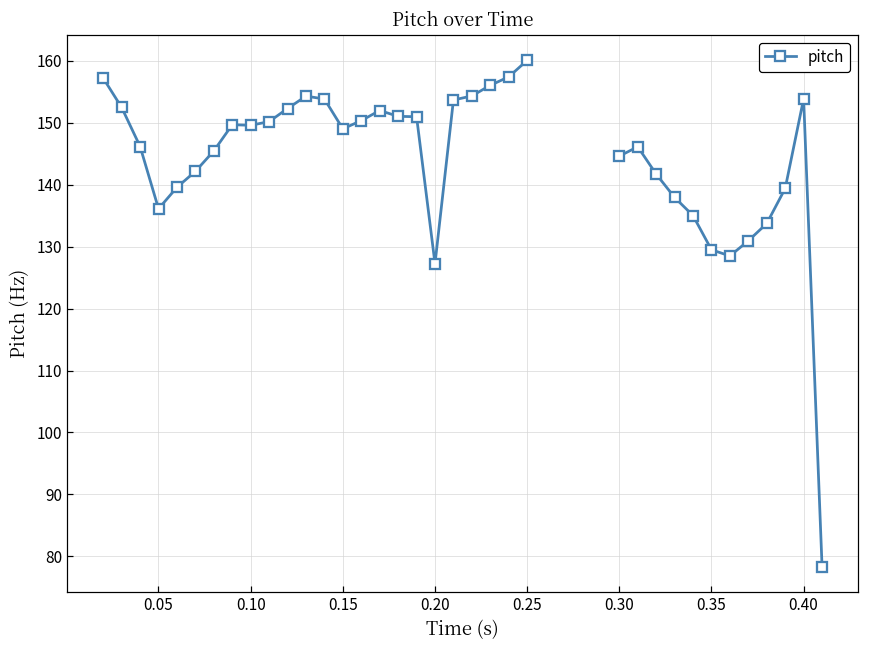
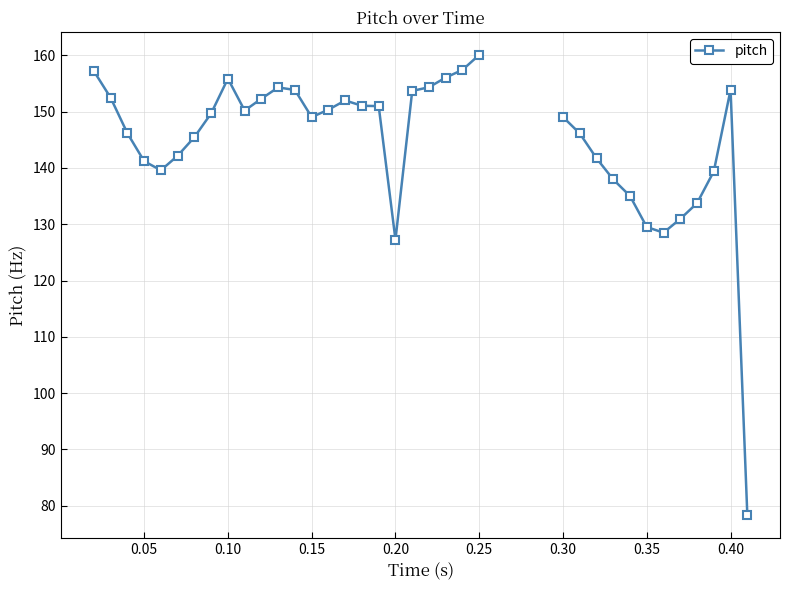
  {
-   "0.05": 136,
-   "0.10": 150,
+   "0.05": 141,
+   "0.10": 156,
    "0.15": 149,
    "0.20": 127,
    "0.25": 160,
-   "0.30": 145,
+   "0.30": 149,
    "0.35": 130,
    "0.40": 154
  }
